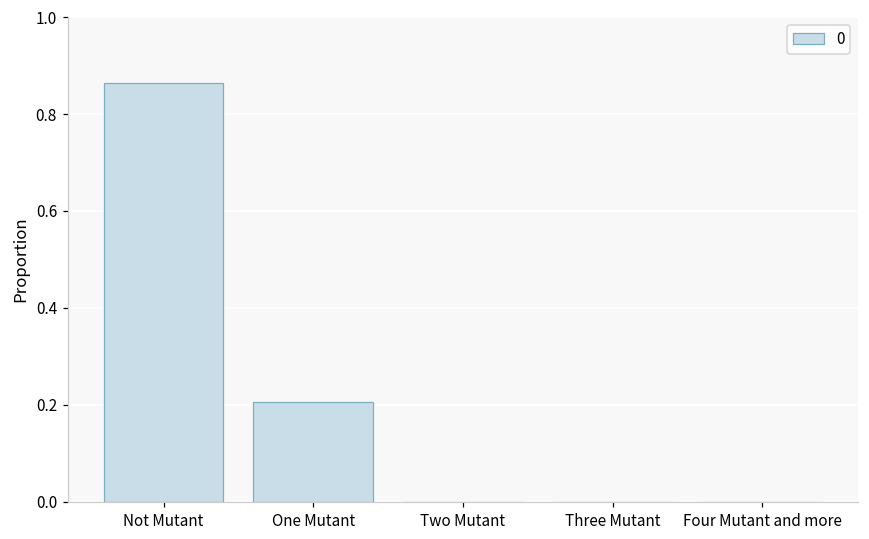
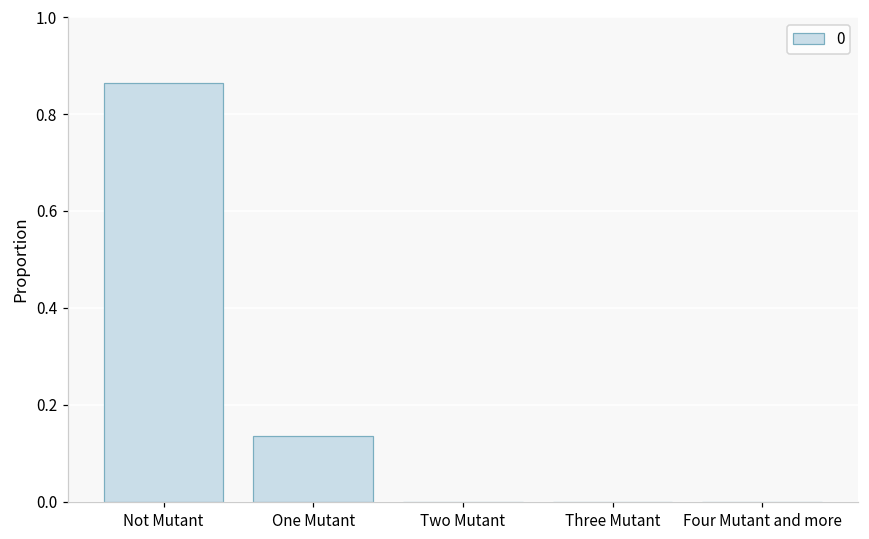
  {
    "Not Mutant": 0.86,
-   "One Mutant": 0.21,
+   "One Mutant": 0.14,
    "Two Mutant": 0.00,
    "Three Mutant": 0.00,
    "Four Mutant and more": 0.00
  }
